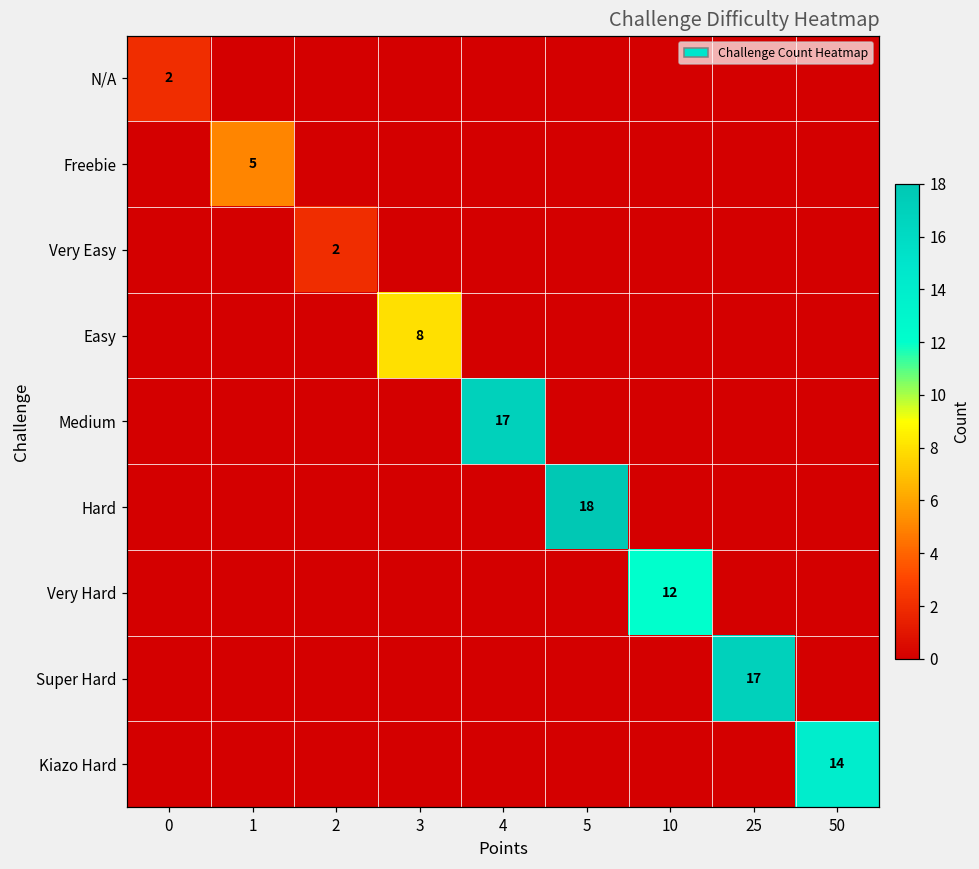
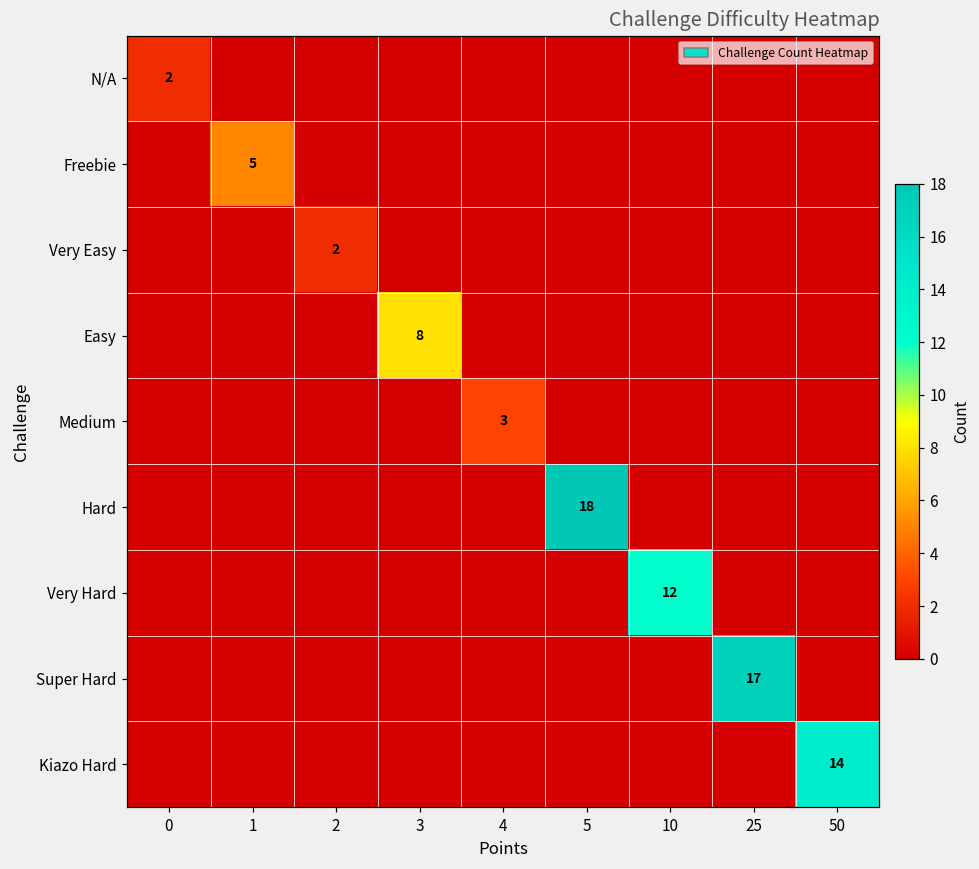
  {
    "N/A": {
      "0": 2
    },
    "Freebie": {
      "1": 5
    },
    "Very Easy": {
      "2": 2
    },
    "Easy": {
      "3": 8
    },
    "Medium": {
-     "4": 17
+     "4": 3
    },
    "Hard": {
      "5": 18
    },
    "Very Hard": {
      "10": 12
    },
    "Super Hard": {
      "25": 17
    },
    "Kiazo Hard": {
      "50": 14
    }
  }
